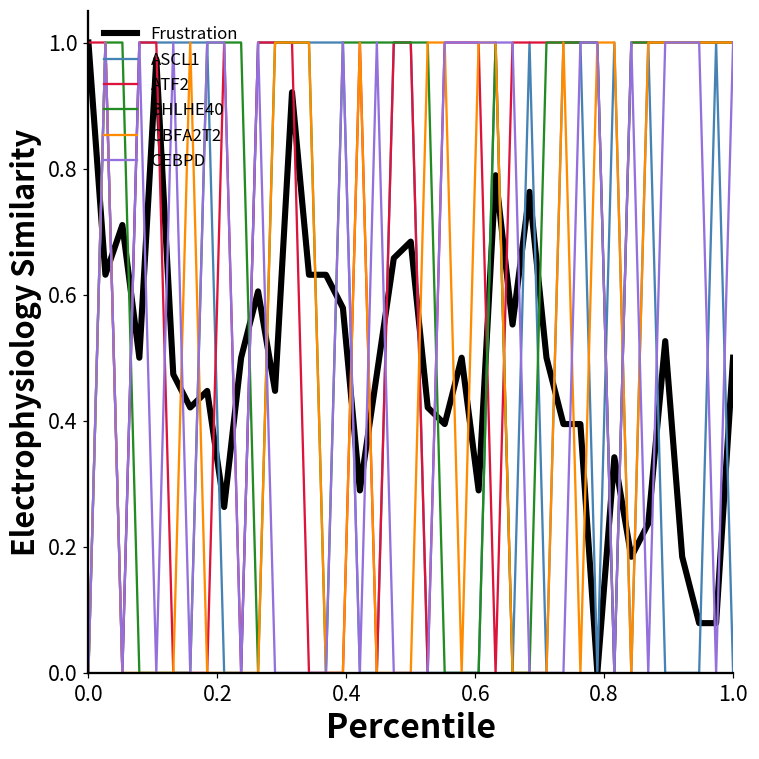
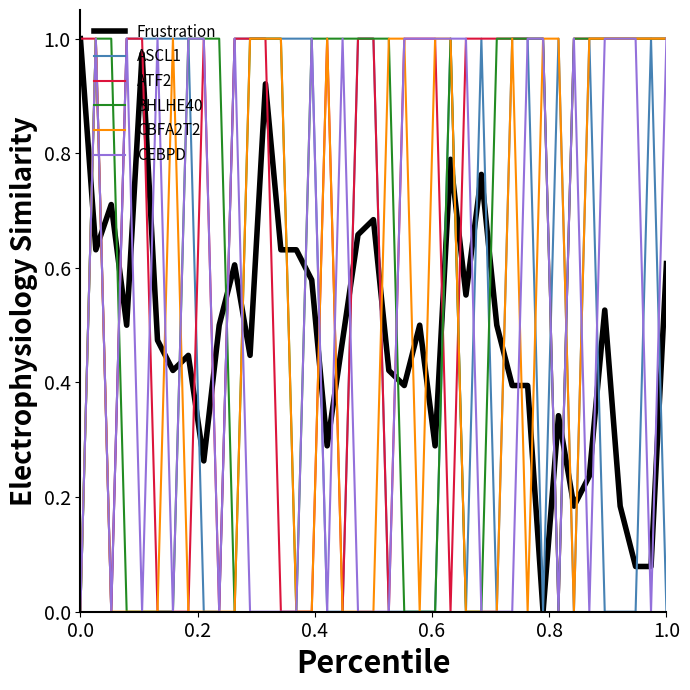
  {
    "Frustration": {
-     "1.0": 0.50
+     "1.0": 0.61
    },
    "ASCL1": {
      "1.0": 0.00
    }
  }
